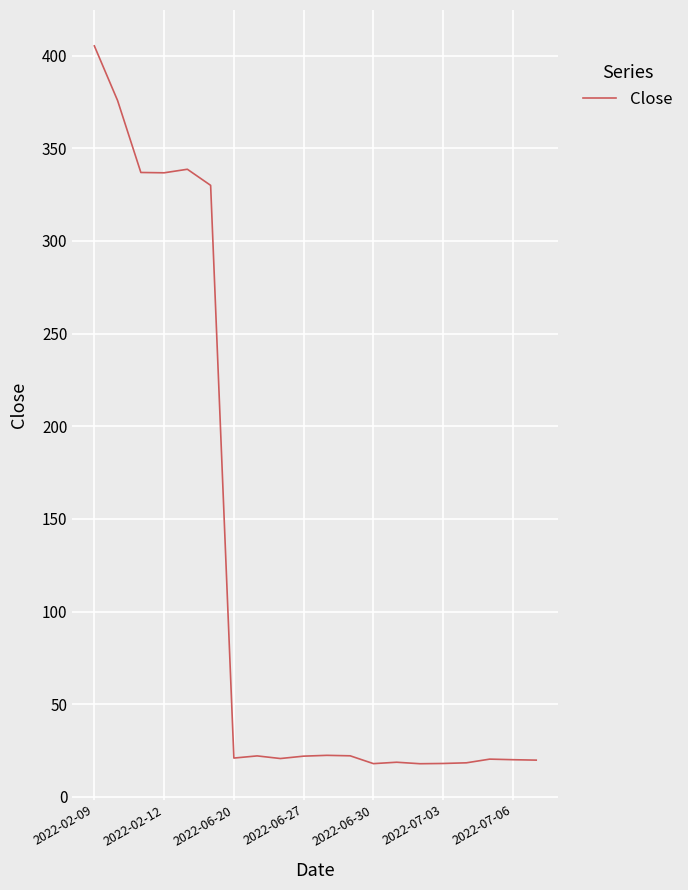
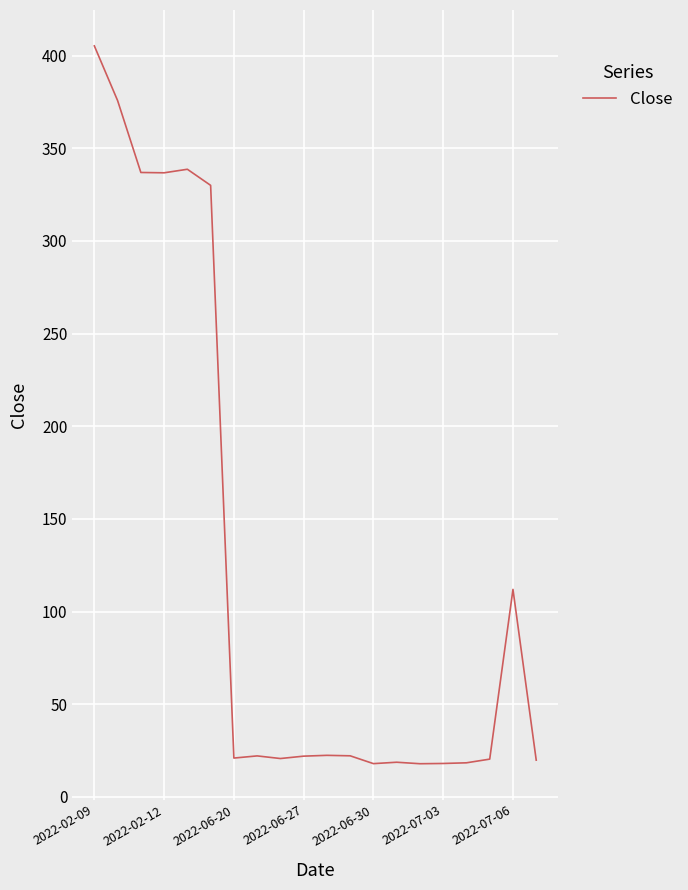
  {
    "2022-02-09": 405,
    "2022-02-12": 337,
    "2022-06-20": 21,
    "2022-06-30": 18,
    "2022-07-03": 18,
-   "2022-07-06": 20
+   "2022-07-06": 112
  }
